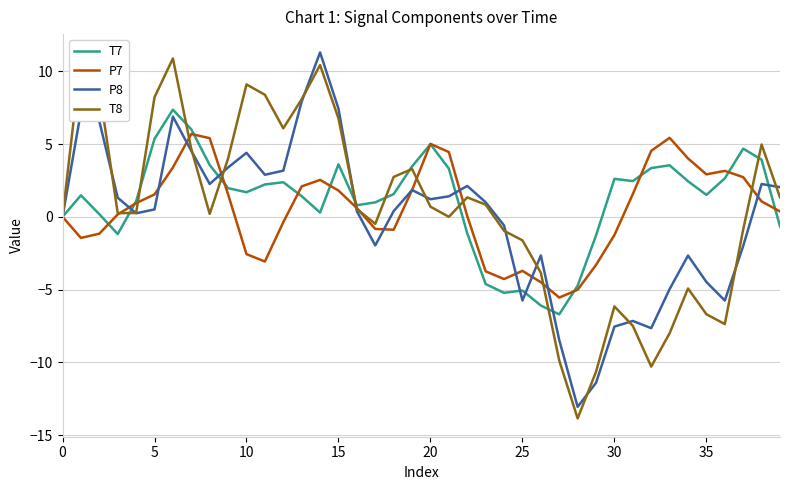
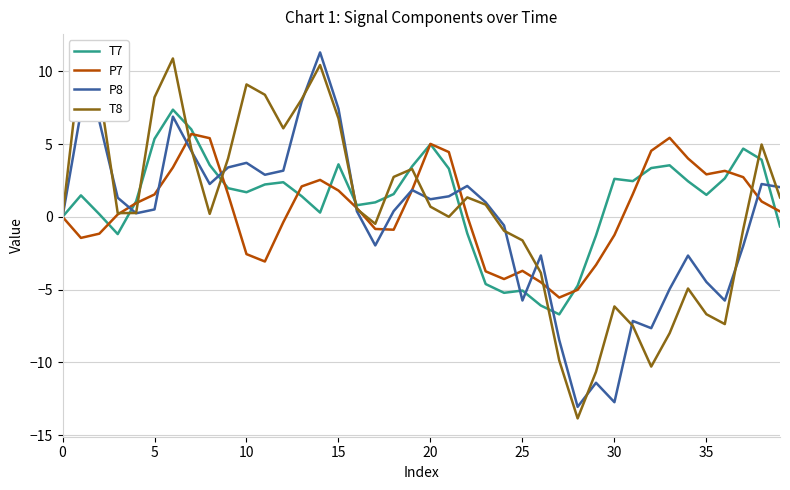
  {
    "T7": {
      "5": 5.4,
      "10": 1.7,
      "15": 3.6,
      "25": -5.1,
      "30": 2.6,
      "35": 1.5
    },
    "P8": {
      "5": 0.5,
-     "10": 4.4,
+     "10": 3.7,
      "15": 7.4,
      "20": 1.2,
      "25": -5.7,
-     "30": -7.5,
+     "30": -12.7,
      "35": -4.5
    }
  }
